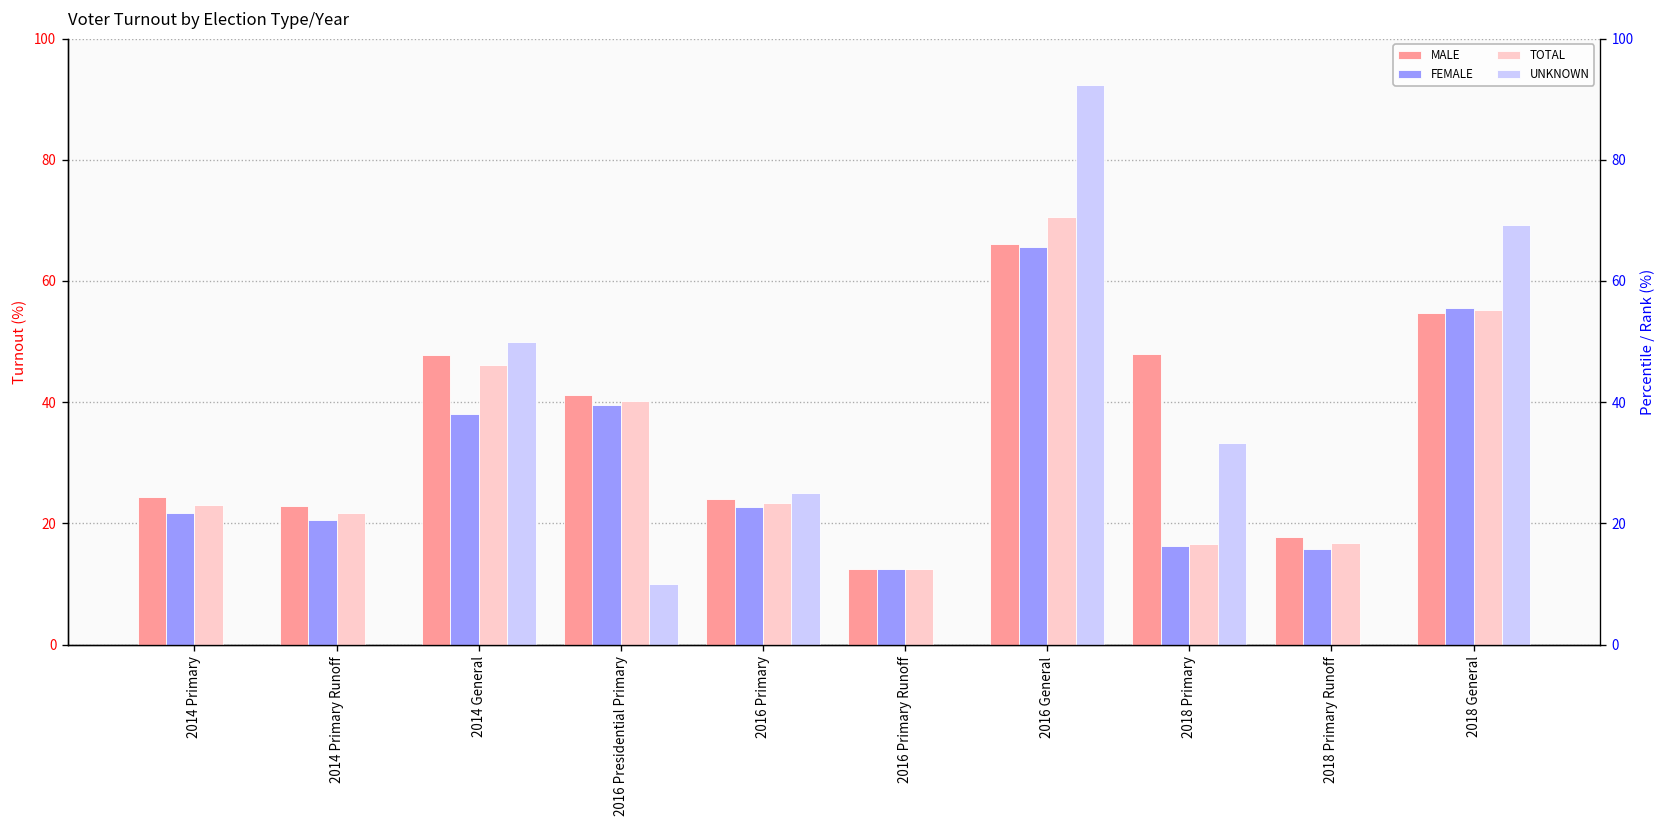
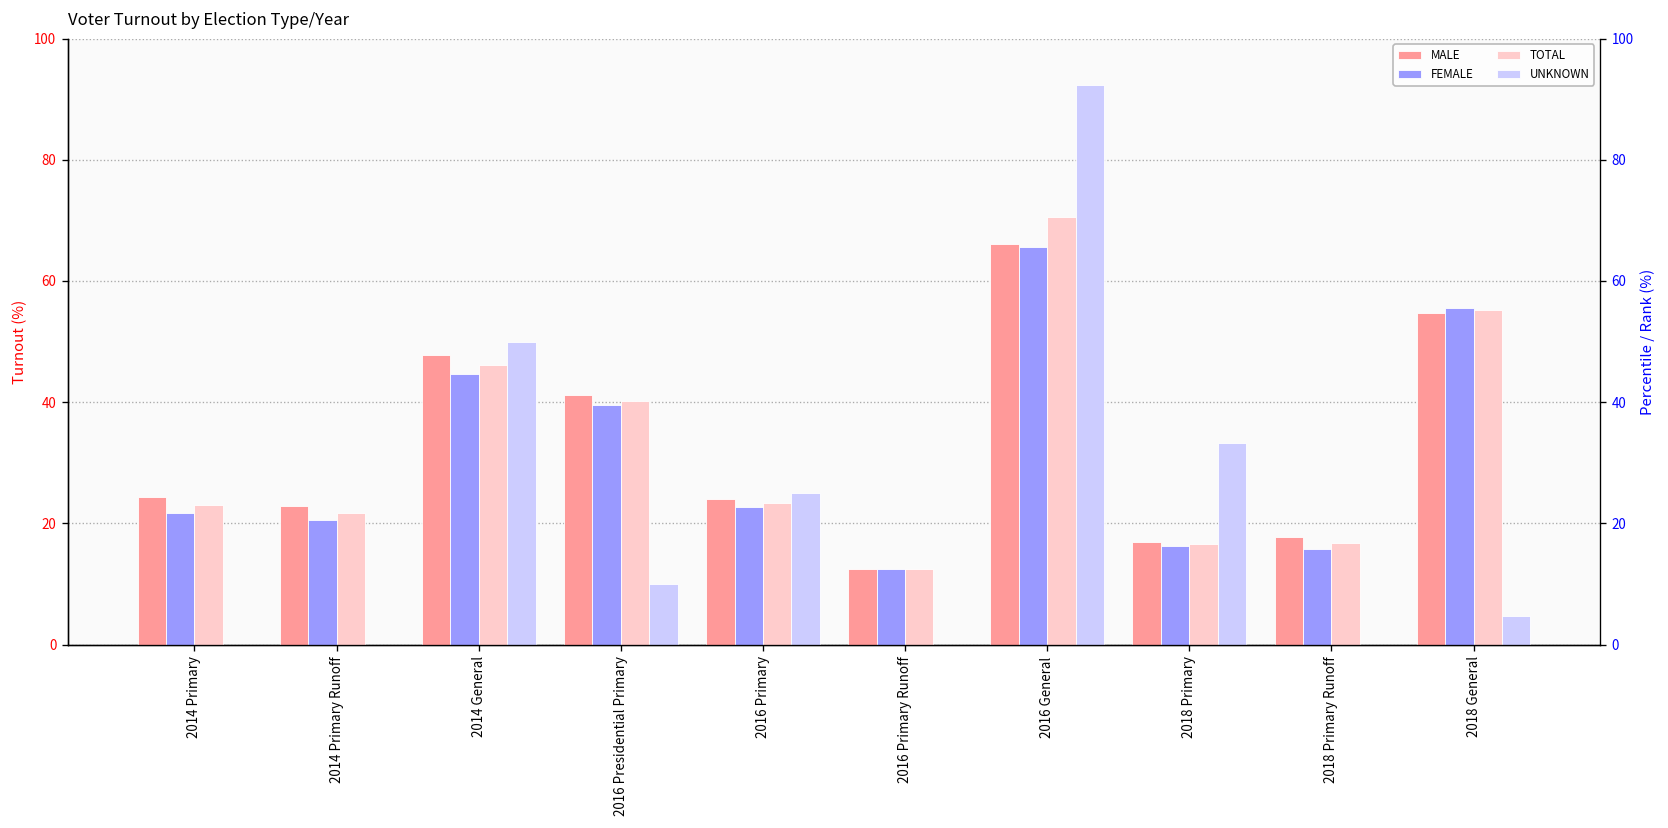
  {
    "MALE": {
      "2014 Primary": 24,
      "2014 Primary Runoff": 23,
      "2014 General": 48,
      "2016 Presidential Primary": 41,
      "2016 Primary": 24,
      "2016 Primary Runoff": 13,
      "2016 General": 66,
-     "2018 Primary": 48,
+     "2018 Primary": 17,
      "2018 Primary Runoff": 18,
      "2018 General": 55
    },
    "FEMALE": {
      "2014 Primary": 22,
      "2014 Primary Runoff": 20,
-     "2014 General": 38,
+     "2014 General": 45,
      "2016 Presidential Primary": 39,
      "2016 Primary": 23,
      "2016 Primary Runoff": 12,
      "2016 General": 66,
      "2018 Primary": 16,
      "2018 Primary Runoff": 16,
      "2018 General": 55
    },
    "TOTAL": {
      "2014 Primary": 23,
      "2014 Primary Runoff": 22,
      "2014 General": 46,
      "2016 Presidential Primary": 40,
      "2016 Primary": 23,
      "2016 Primary Runoff": 12,
      "2016 General": 70,
      "2018 Primary": 17,
      "2018 Primary Runoff": 17,
      "2018 General": 55
    },
    "UNKNOWN": {
      "2014 Primary": 0,
      "2014 Primary Runoff": 0,
      "2014 General": 50,
      "2016 Presidential Primary": 10,
      "2016 Primary": 25,
      "2016 Primary Runoff": 0,
      "2016 General": 92,
      "2018 Primary": 33,
      "2018 Primary Runoff": 0,
-     "2018 General": 69
+     "2018 General": 5
    }
  }
